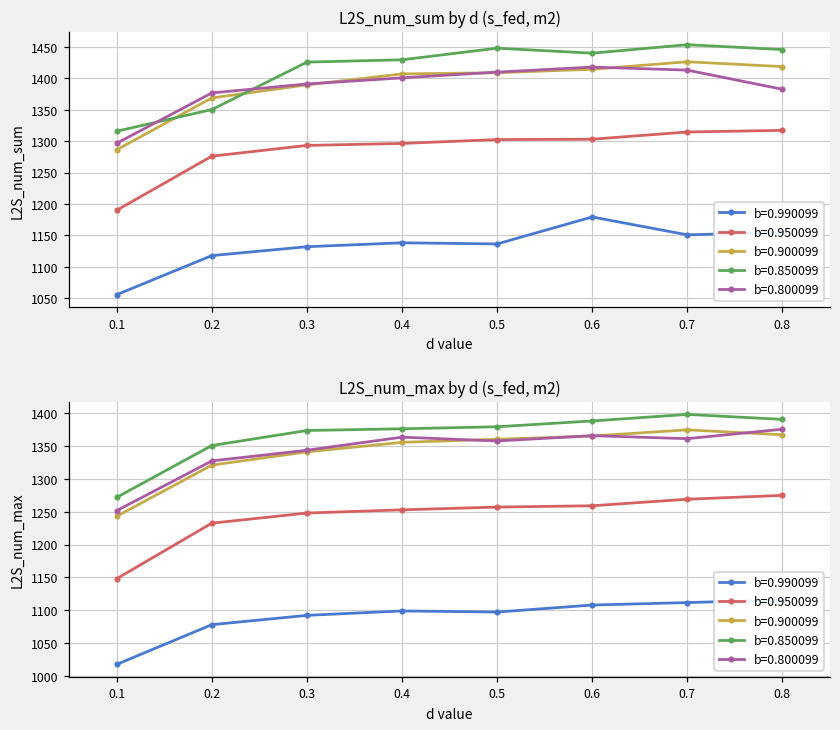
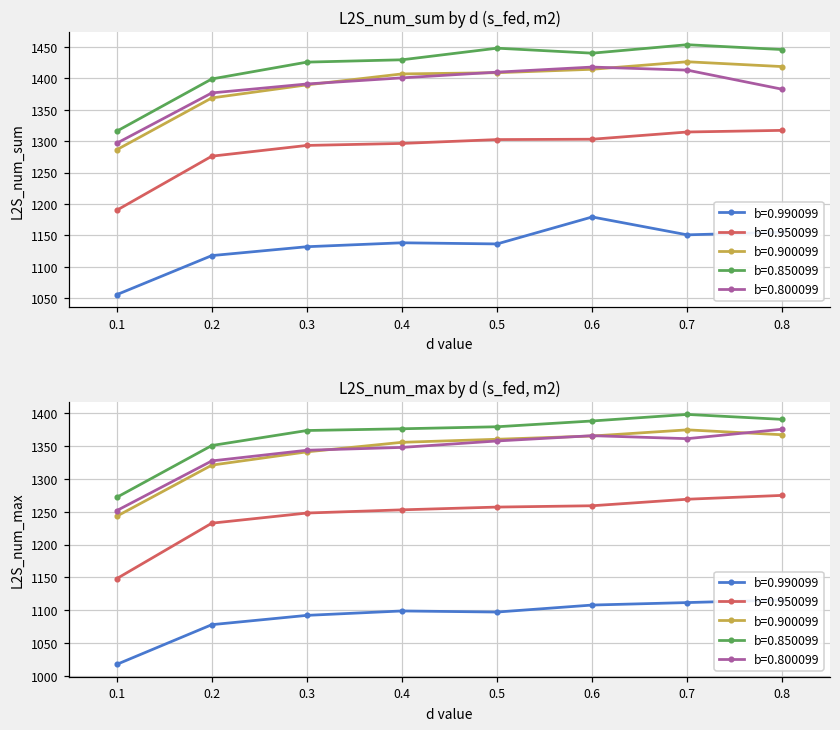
  {
    "L2S_num_sum by d (s_fed, m2)": {
      "b=0.990099": {
        "0.1": 1060,
        "0.2": 1120,
        "0.3": 1130,
        "0.4": 1140,
        "0.5": 1140,
        "0.6": 1180,
        "0.7": 1150
      },
      "b=0.950099": {
        "0.1": 1190,
        "0.2": 1280,
        "0.3": 1290,
        "0.4": 1300,
        "0.5": 1300,
        "0.6": 1300,
        "0.7": 1310,
        "0.8": 1320
      },
      "b=0.900099": {
        "0.1": 1290,
        "0.2": 1370,
        "0.4": 1410,
        "0.7": 1430,
        "0.8": 1420
      },
      "b=0.850099": {
        "0.1": 1320,
-       "0.2": 1350,
+       "0.2": 1400,
        "0.3": 1430,
        "0.4": 1430,
        "0.5": 1450,
        "0.6": 1440,
        "0.7": 1450,
        "0.8": 1450
      },
      "b=0.800099": {
        "0.1": 1300,
        "0.2": 1380,
        "0.4": 1400,
        "0.7": 1410,
        "0.8": 1380
      }
    },
    "L2S_num_max by d (s_fed, m2)": {
      "b=0.990099": {
        "0.1": 1020,
        "0.2": 1080,
        "0.3": 1090,
        "0.4": 1100,
        "0.5": 1100,
        "0.6": 1110,
        "0.7": 1110
      },
      "b=0.950099": {
        "0.1": 1150,
        "0.2": 1230,
        "0.3": 1250,
        "0.4": 1250,
        "0.5": 1260,
        "0.6": 1260,
        "0.7": 1270,
        "0.8": 1270
      },
      "b=0.900099": {
        "0.1": 1240,
        "0.2": 1320,
        "0.4": 1360,
        "0.7": 1370,
        "0.8": 1370
      },
      "b=0.850099": {
        "0.1": 1270,
        "0.2": 1350,
        "0.3": 1370,
        "0.4": 1380,
        "0.5": 1380,
        "0.6": 1390,
        "0.7": 1400,
        "0.8": 1390
      },
      "b=0.800099": {
        "0.1": 1250,
        "0.2": 1330,
-       "0.4": 1360,
+       "0.4": 1350,
        "0.7": 1360,
        "0.8": 1380
      }
    }
  }
